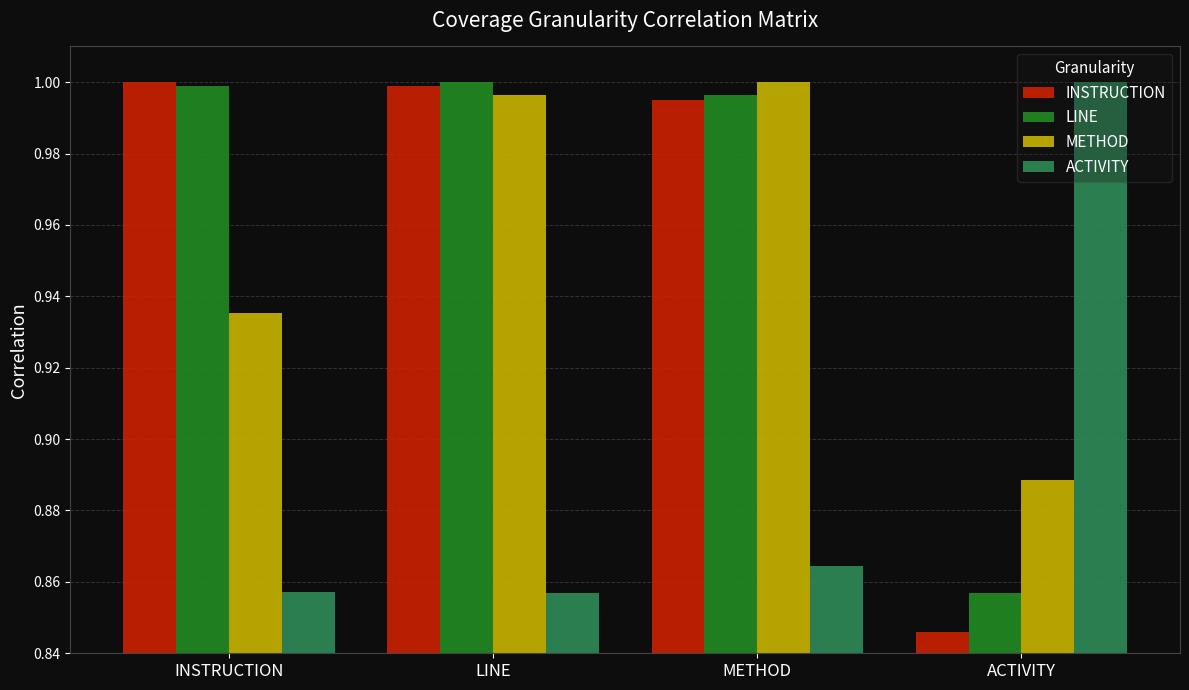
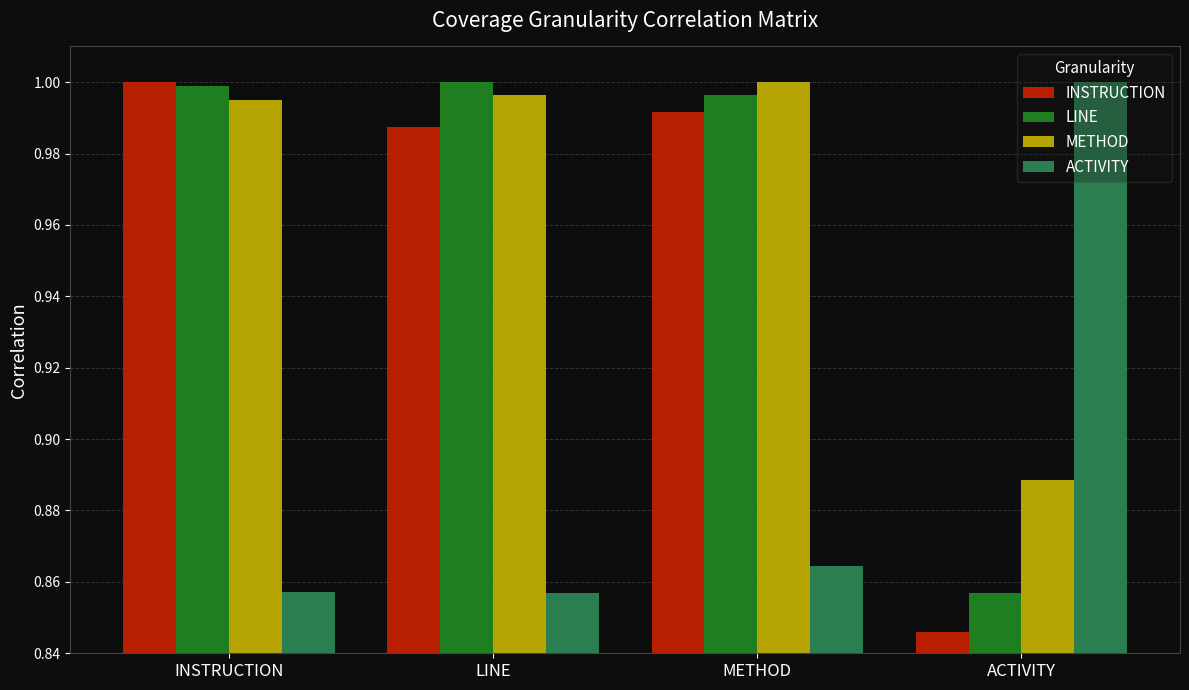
  {
    "INSTRUCTION": {
      "INSTRUCTION": 1.000,
-     "LINE": 0.999,
-     "METHOD": 0.995,
+     "LINE": 0.987,
+     "METHOD": 0.992,
      "ACTIVITY": 0.846
    },
    "METHOD": {
-     "INSTRUCTION": 0.935,
+     "INSTRUCTION": 0.995,
      "LINE": 0.996,
      "METHOD": 1.000,
      "ACTIVITY": 0.888
    }
  }
